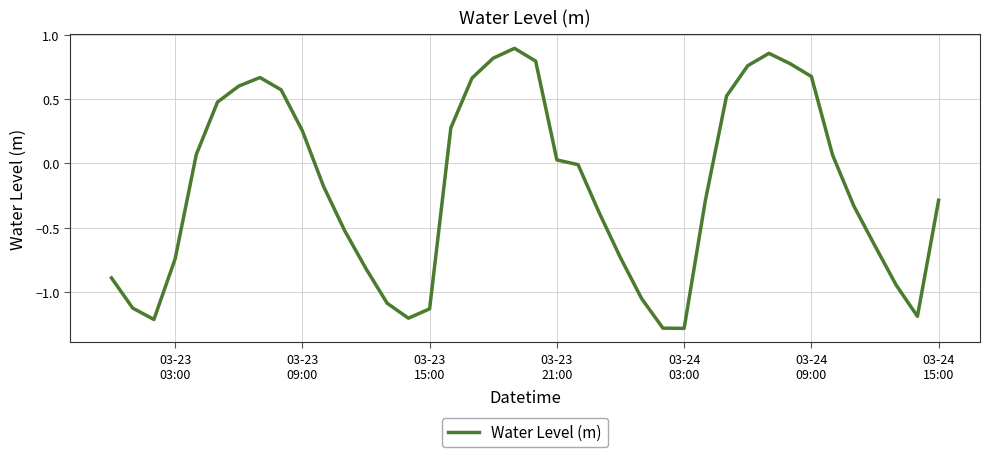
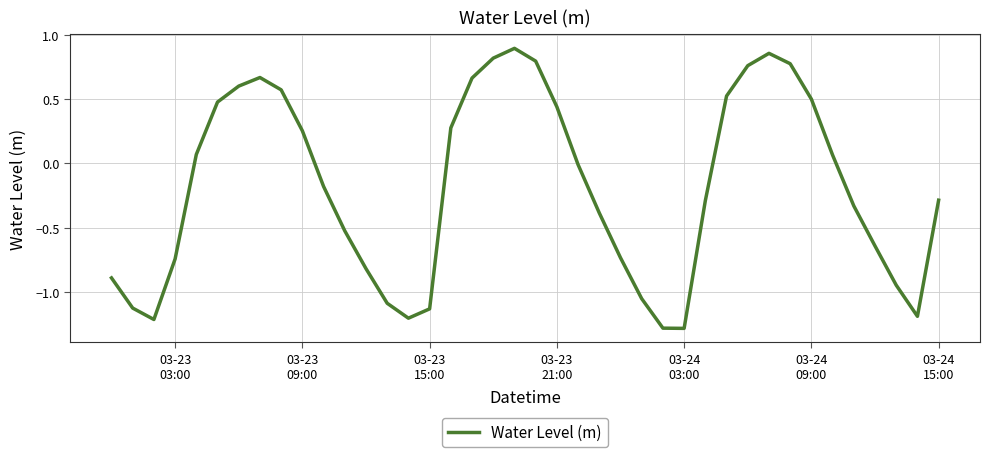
  {
    "03-23 03:00": -0.74,
    "03-23 09:00": 0.25,
    "03-23 15:00": -1.13,
-   "03-23 21:00": 0.03,
+   "03-23 21:00": 0.44,
    "03-24 03:00": -1.28,
-   "03-24 09:00": 0.68,
+   "03-24 09:00": 0.50,
    "03-24 15:00": -0.29
  }
